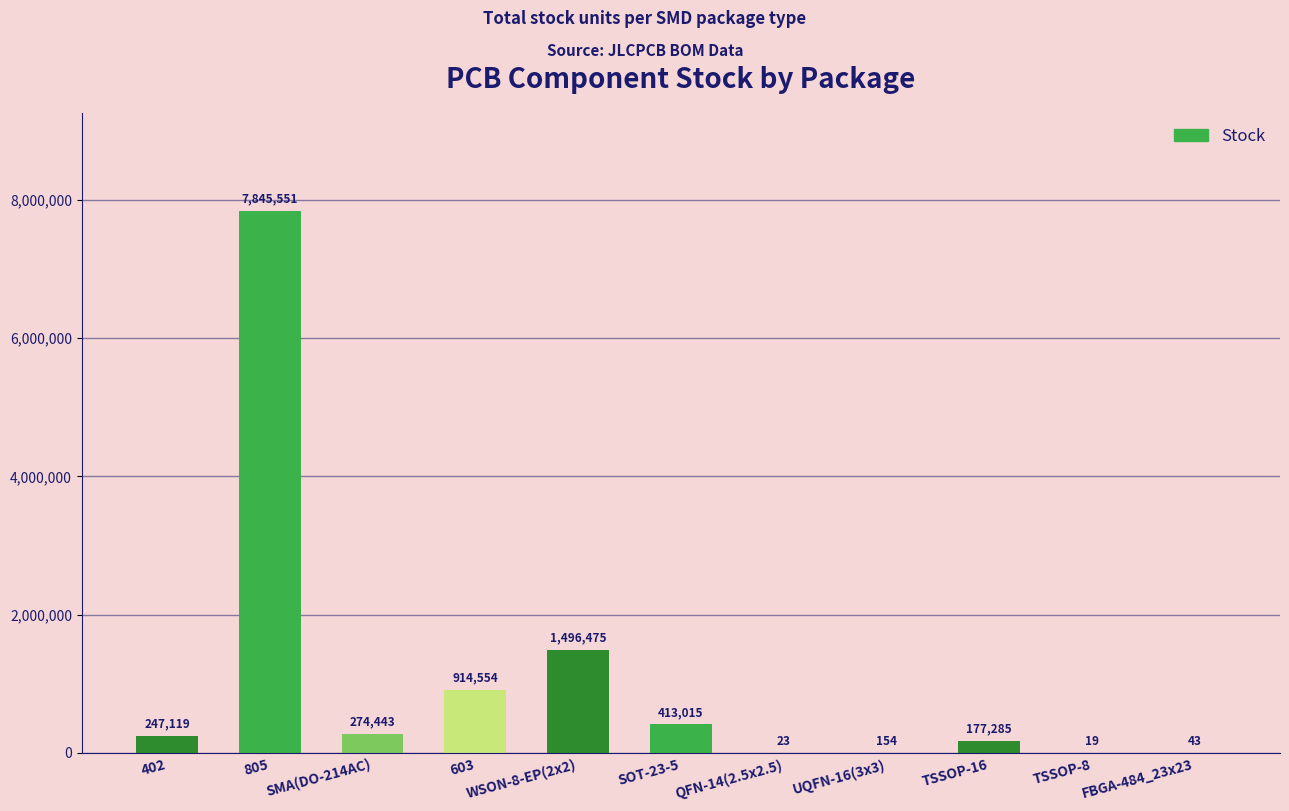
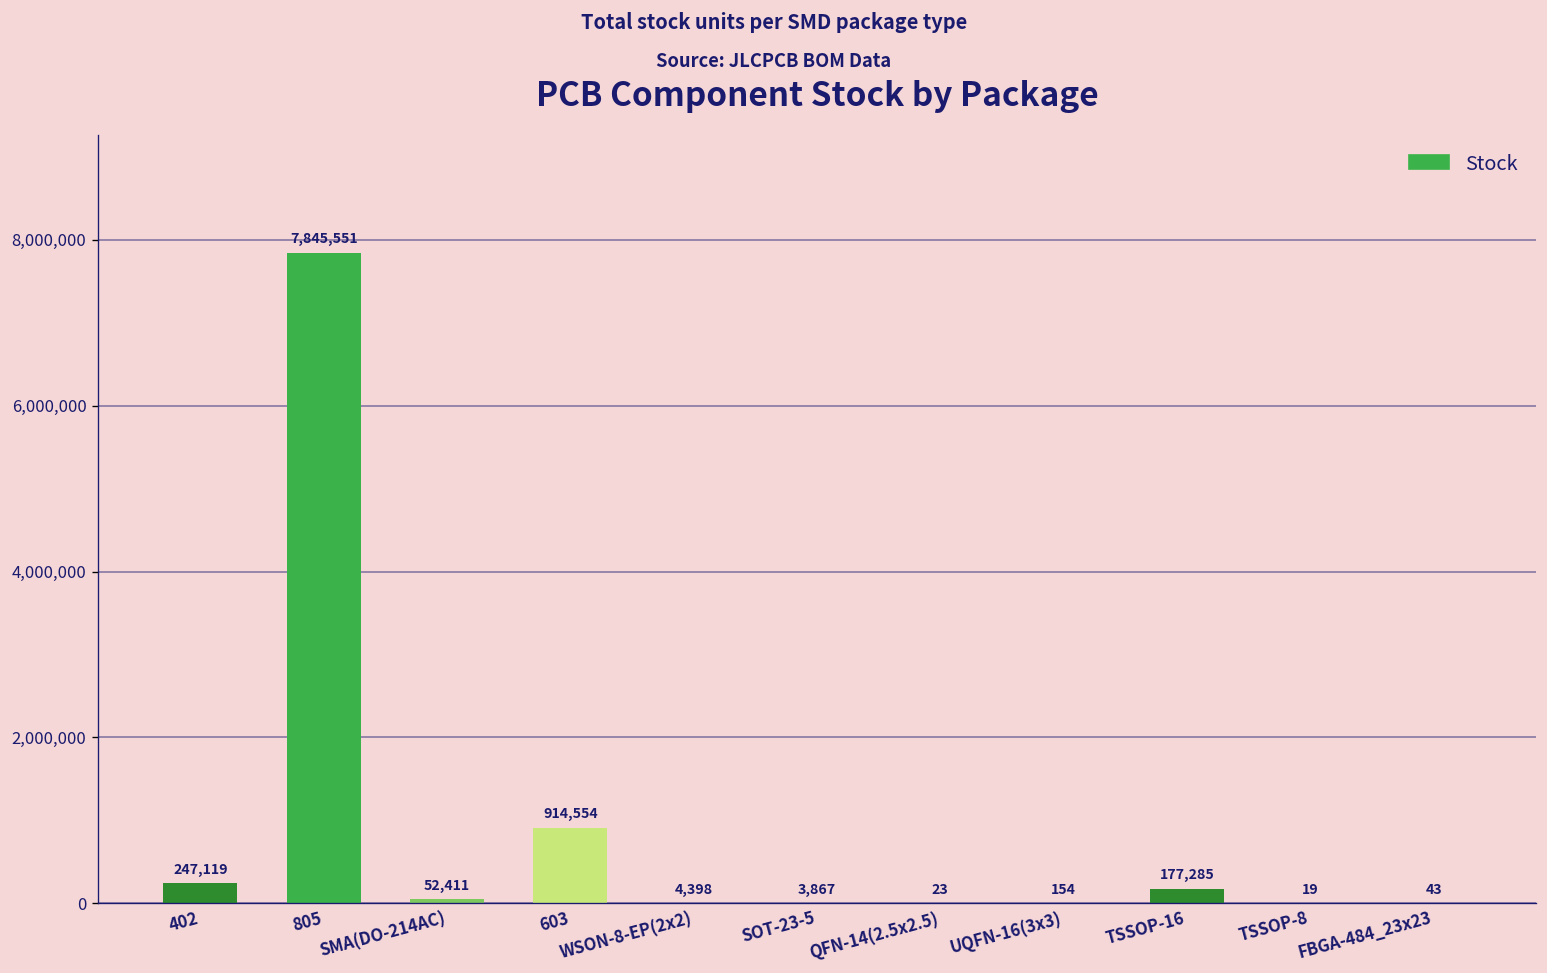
  {
    "402": "247,119",
    "805": "7,845,551",
-   "SMA(DO-214AC)": "274,443",
+   "SMA(DO-214AC)": "52,411",
    "603": "914,554",
-   "WSON-8-EP(2x2)": "1,496,475",
-   "SOT-23-5": "413,015",
+   "WSON-8-EP(2x2)": "4,398",
+   "SOT-23-5": "3,867",
    "QFN-14(2.5x2.5)": "23",
    "UQFN-16(3x3)": "154",
    "TSSOP-16": "177,285",
    "TSSOP-8": "19",
    "FBGA-484_23x23": "43"
  }
